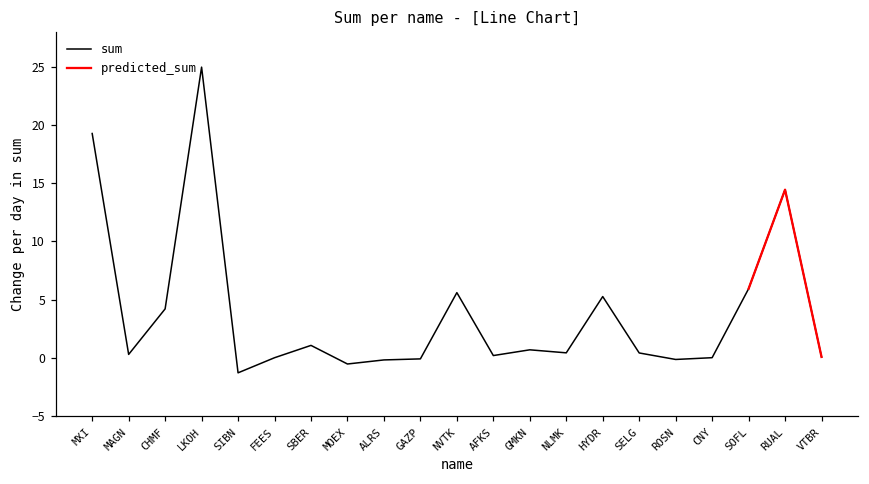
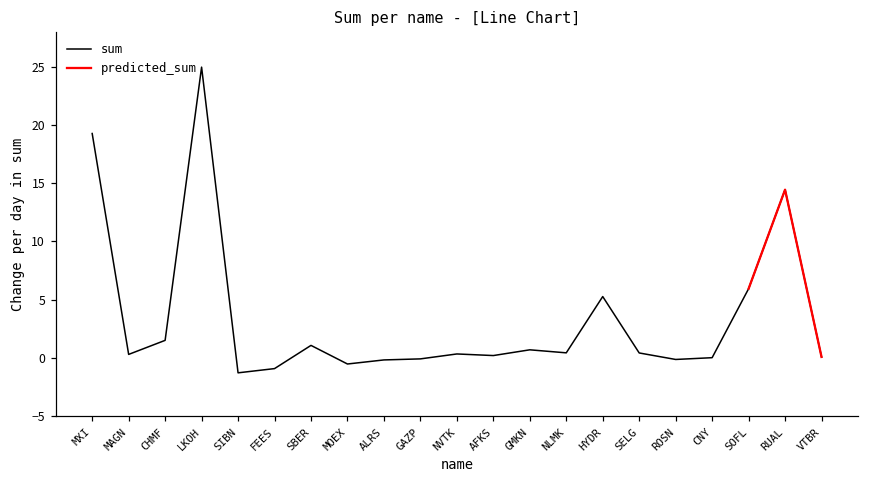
  {
    "sum": {
      "MXI": 19.3,
      "MAGN": 0.3,
-     "CHMF": 4.2,
+     "CHMF": 1.5,
      "LKOH": 25.0,
      "SIBN": -1.3,
-     "FEES": 0.0,
+     "FEES": -0.9,
      "SBER": 1.1,
      "MOEX": -0.5,
      "ALRS": -0.2,
      "GAZP": -0.1,
-     "NVTK": 5.6,
+     "NVTK": 0.3,
      "AFKS": 0.2,
      "GMKN": 0.7,
      "NLMK": 0.4,
      "HYDR": 5.3,
      "SELG": 0.4,
      "ROSN": -0.1,
      "CNY": 0.0
    }
  }
